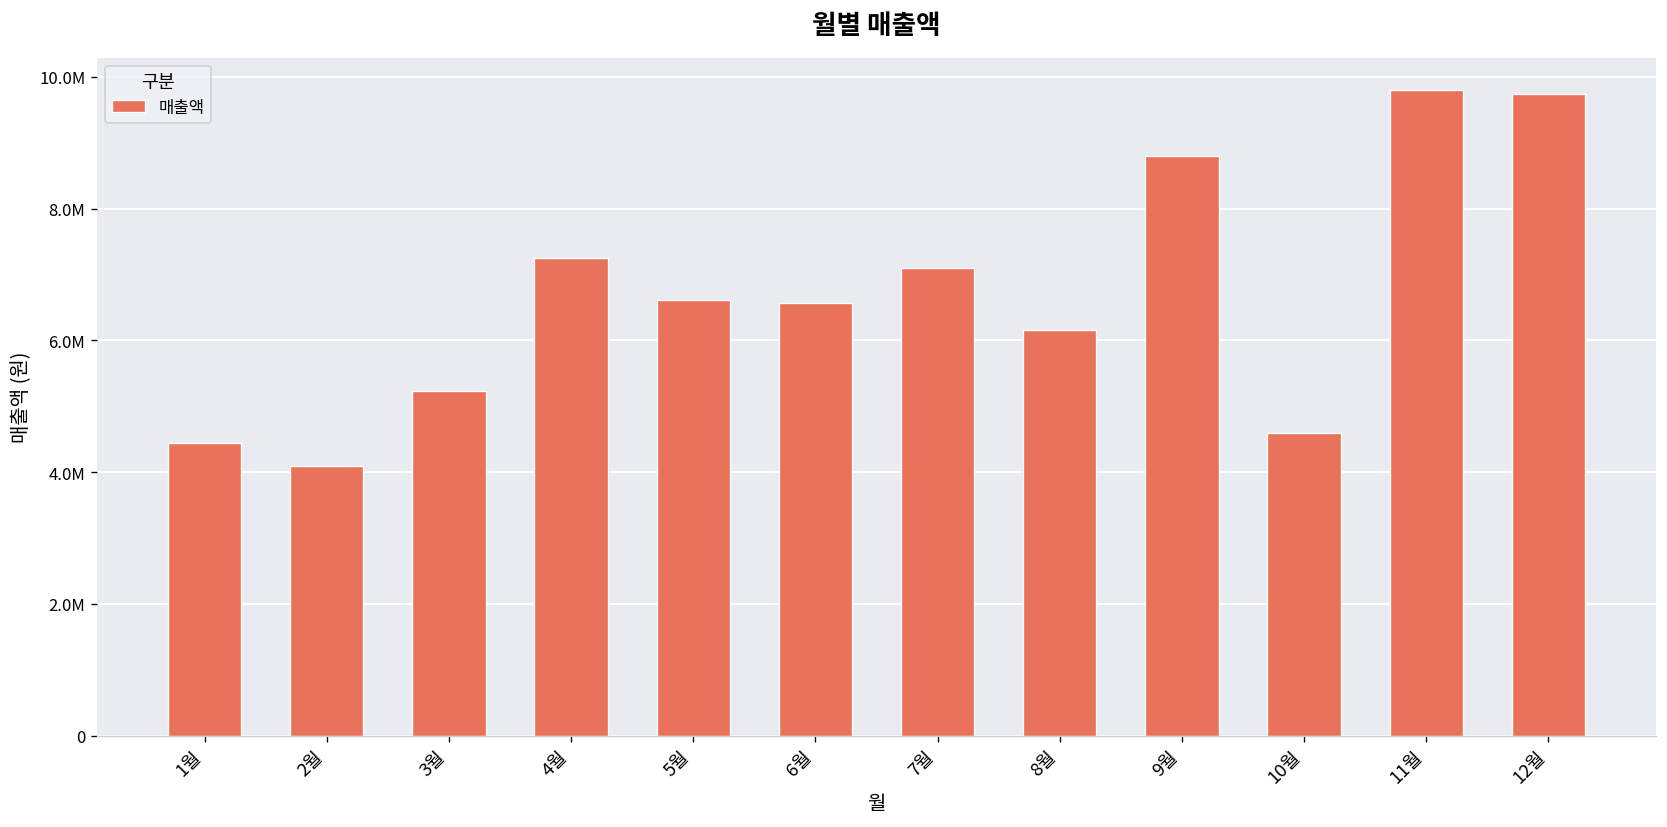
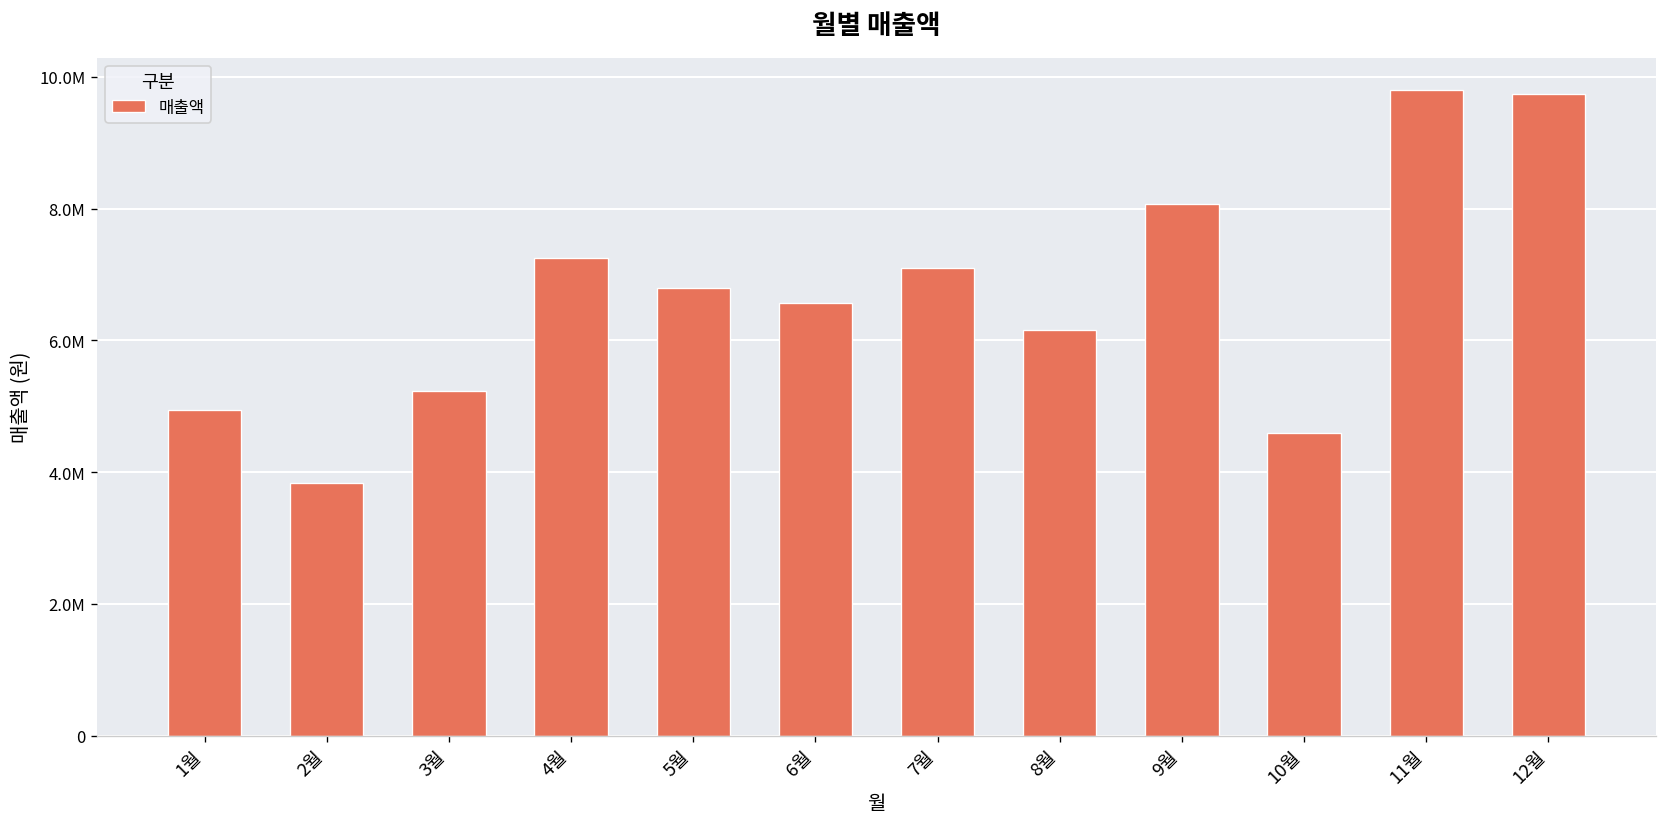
  {
-   "1월": 4400000,
-   "2월": 4100000,
+   "1월": 4900000,
+   "2월": 3800000,
    "3월": 5200000,
    "4월": 7200000,
-   "5월": 6600000,
+   "5월": 6800000,
    "6월": 6600000,
    "7월": 7100000,
    "8월": 6200000,
-   "9월": 8800000,
+   "9월": 8100000,
    "10월": 4600000,
    "11월": 9800000,
    "12월": 9700000
  }
